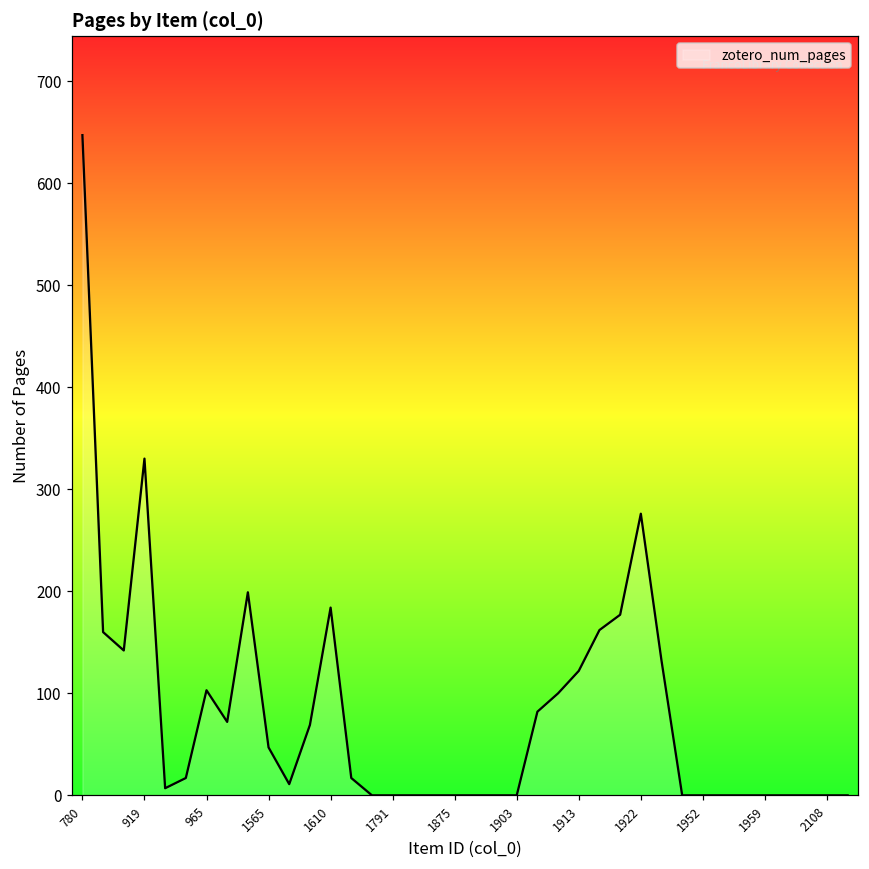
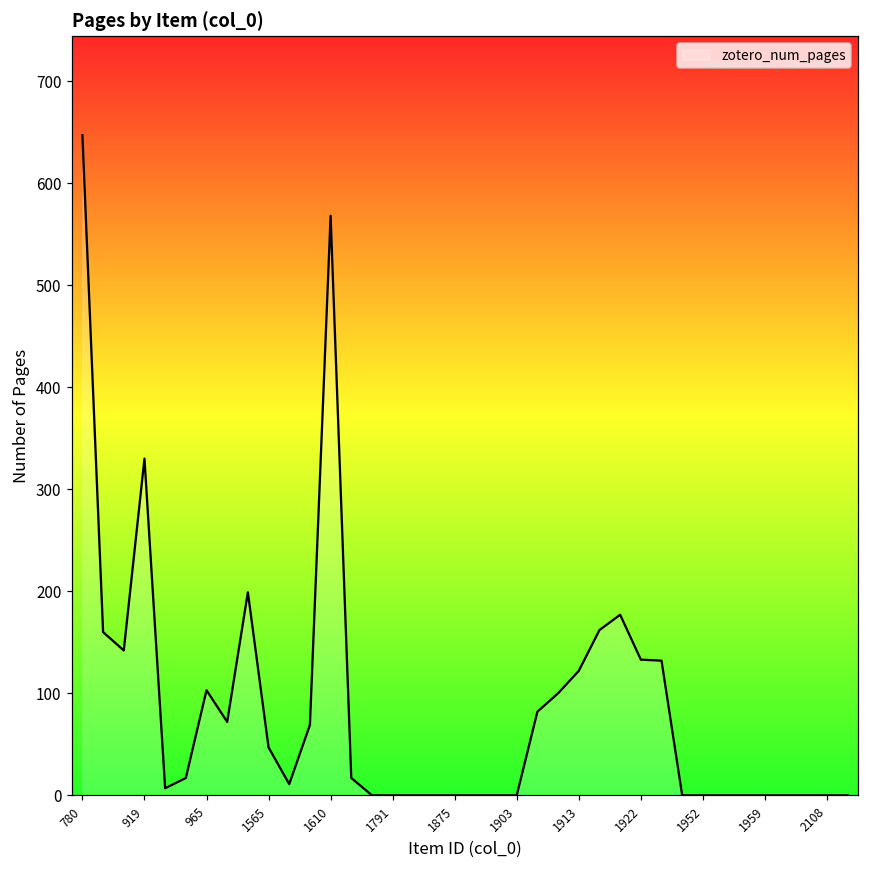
  {
    "780": 650,
    "919": 330,
    "965": 100,
    "1565": 50,
-   "1610": 180,
+   "1610": 570,
    "1791": 0,
    "1875": 0,
    "1903": 0,
    "1913": 120,
-   "1922": 280,
+   "1922": 130,
    "1952": 0,
    "1959": 0,
    "2108": 0
  }
